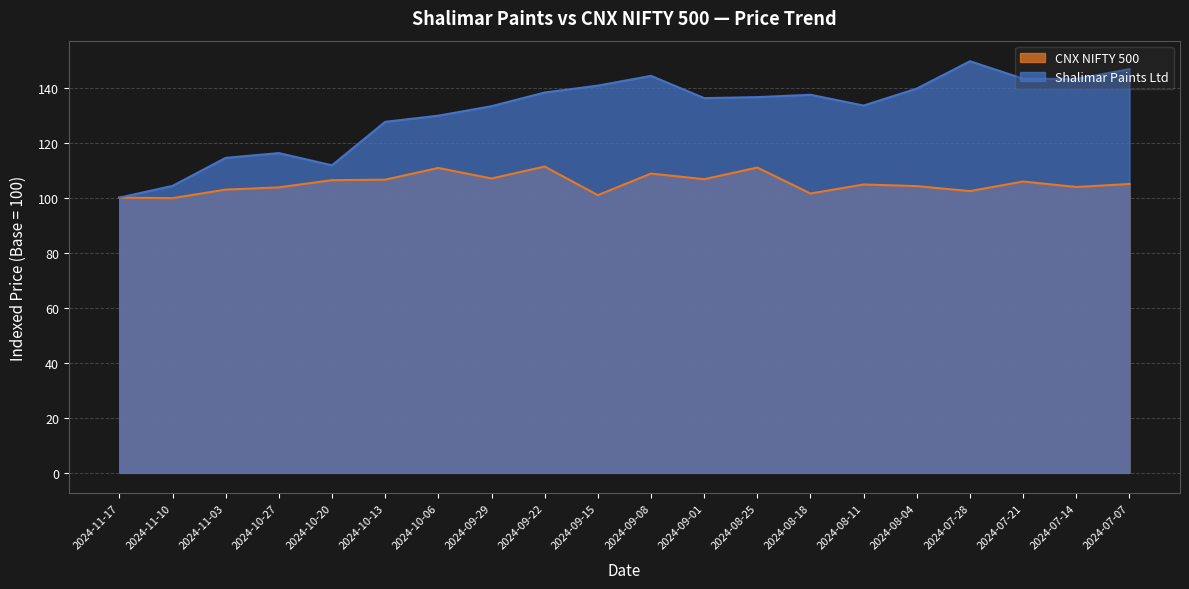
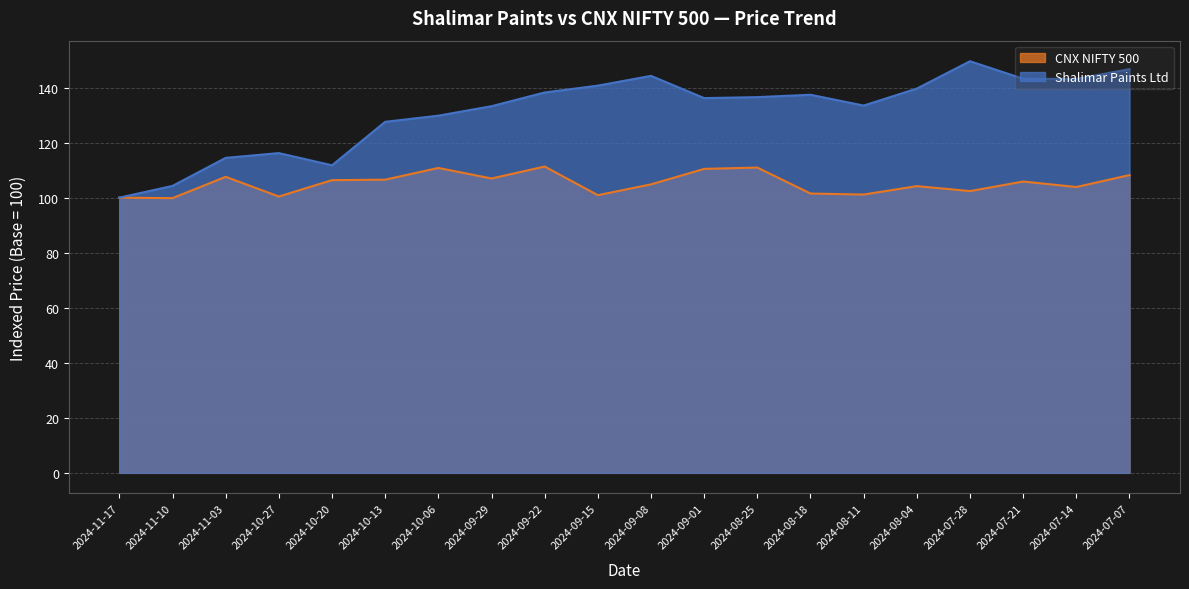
  {
    "CNX NIFTY 500": {
      "2024-11-10": 100,
-     "2024-11-03": 103,
-     "2024-10-27": 104,
+     "2024-11-03": 108,
+     "2024-10-27": 100,
      "2024-10-20": 106,
      "2024-10-13": 107,
      "2024-10-06": 111,
      "2024-09-29": 107,
      "2024-09-22": 111,
      "2024-09-15": 101,
-     "2024-09-08": 109,
-     "2024-09-01": 107,
+     "2024-09-08": 105,
+     "2024-09-01": 110,
      "2024-08-25": 111,
      "2024-08-18": 101,
-     "2024-08-11": 105,
+     "2024-08-11": 101,
      "2024-08-04": 104,
      "2024-07-28": 102,
      "2024-07-21": 106,
      "2024-07-14": 104,
-     "2024-07-07": 105
+     "2024-07-07": 108
    },
    "Shalimar Paints Ltd": {
      "2024-11-10": 104,
      "2024-11-03": 114,
      "2024-10-27": 116,
      "2024-10-20": 112,
      "2024-10-13": 128,
      "2024-10-06": 130,
      "2024-09-29": 133,
      "2024-09-22": 138,
      "2024-09-15": 141,
      "2024-09-08": 144,
      "2024-09-01": 136,
      "2024-08-25": 137,
      "2024-08-18": 137,
      "2024-08-11": 133,
      "2024-08-04": 140,
      "2024-07-28": 150
    }
  }
